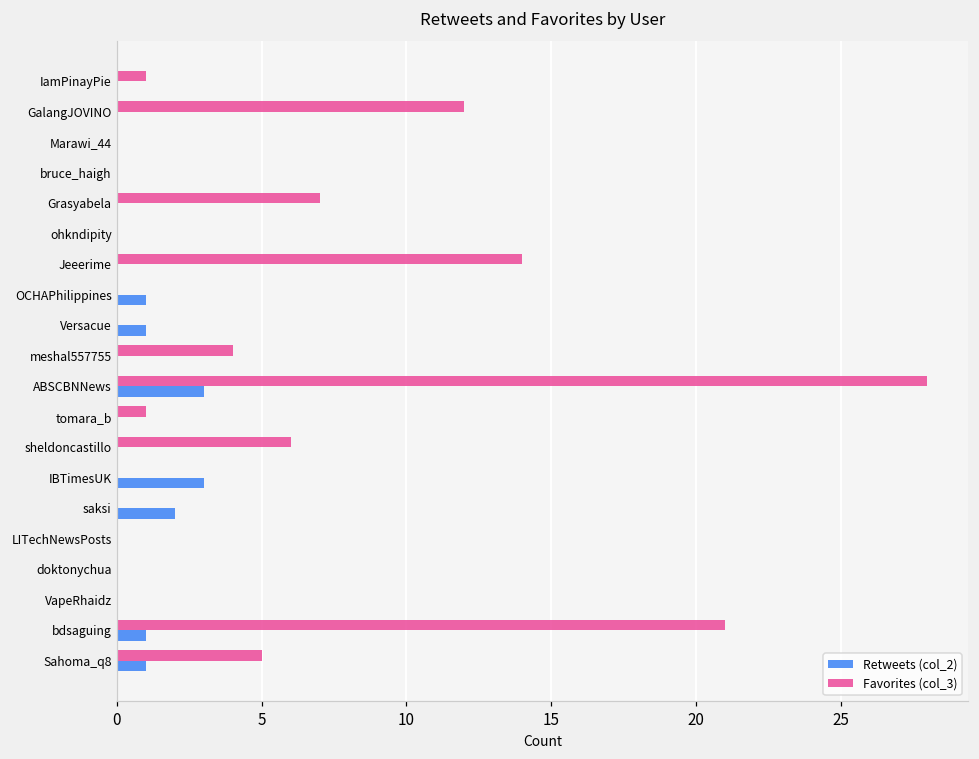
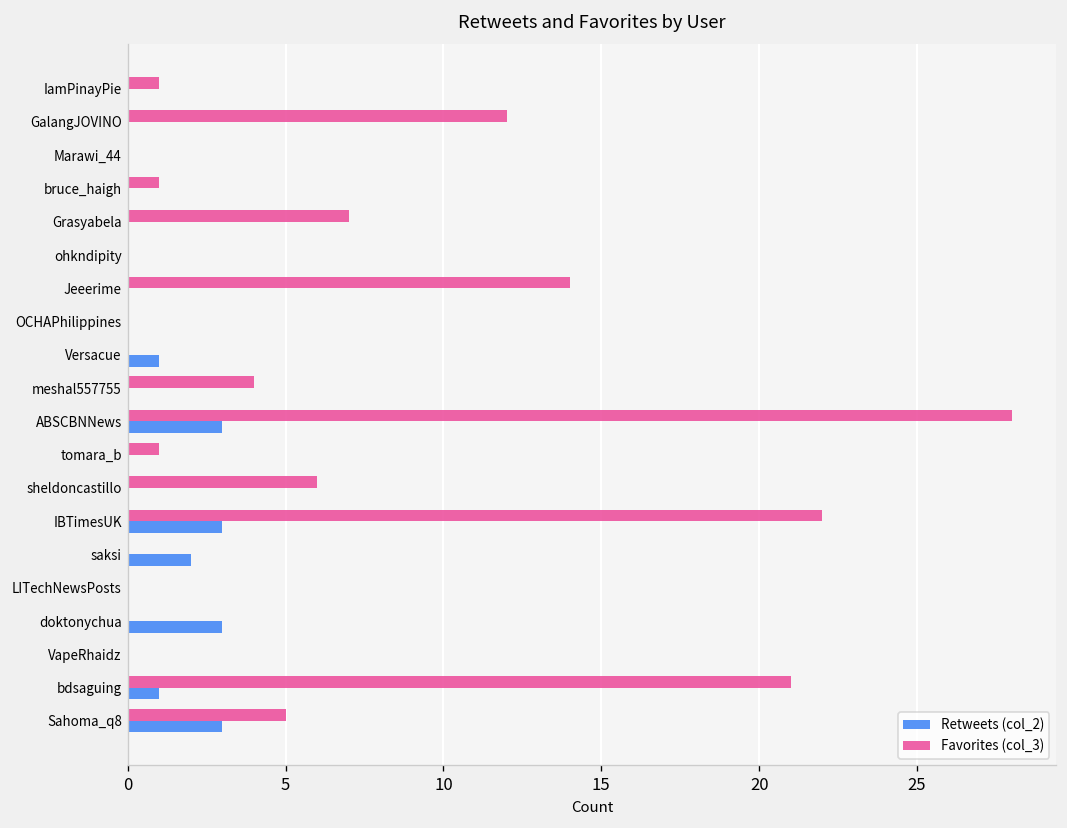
  {
    "Retweets (col_2)": {
      "IamPinayPie": 0,
      "GalangJOVINO": 0,
      "Marawi_44": 0,
      "bruce_haigh": 0,
      "Grasyabela": 0,
      "ohkndipity": 0,
      "Jeeerime": 0,
-     "OCHAPhilippines": 1,
+     "OCHAPhilippines": 0,
      "Versacue": 1,
      "meshal557755": 0,
      "ABSCBNNews": 3,
      "tomara_b": 0,
      "sheldoncastillo": 0,
      "IBTimesUK": 3,
      "saksi": 2,
      "LITechNewsPosts": 0,
-     "doktonychua": 0,
+     "doktonychua": 3,
      "VapeRhaidz": 0,
      "bdsaguing": 1,
-     "Sahoma_q8": 1
+     "Sahoma_q8": 3
    },
    "Favorites (col_3)": {
      "IamPinayPie": 1,
      "GalangJOVINO": 12,
      "Marawi_44": 0,
-     "bruce_haigh": 0,
+     "bruce_haigh": 1,
      "Grasyabela": 7,
      "ohkndipity": 0,
      "Jeeerime": 14,
      "OCHAPhilippines": 0,
      "Versacue": 0,
      "meshal557755": 4,
      "ABSCBNNews": 28,
      "tomara_b": 1,
      "sheldoncastillo": 6,
-     "IBTimesUK": 0,
+     "IBTimesUK": 22,
      "saksi": 0,
      "LITechNewsPosts": 0,
      "doktonychua": 0,
      "VapeRhaidz": 0,
      "bdsaguing": 21,
      "Sahoma_q8": 5
    }
  }
